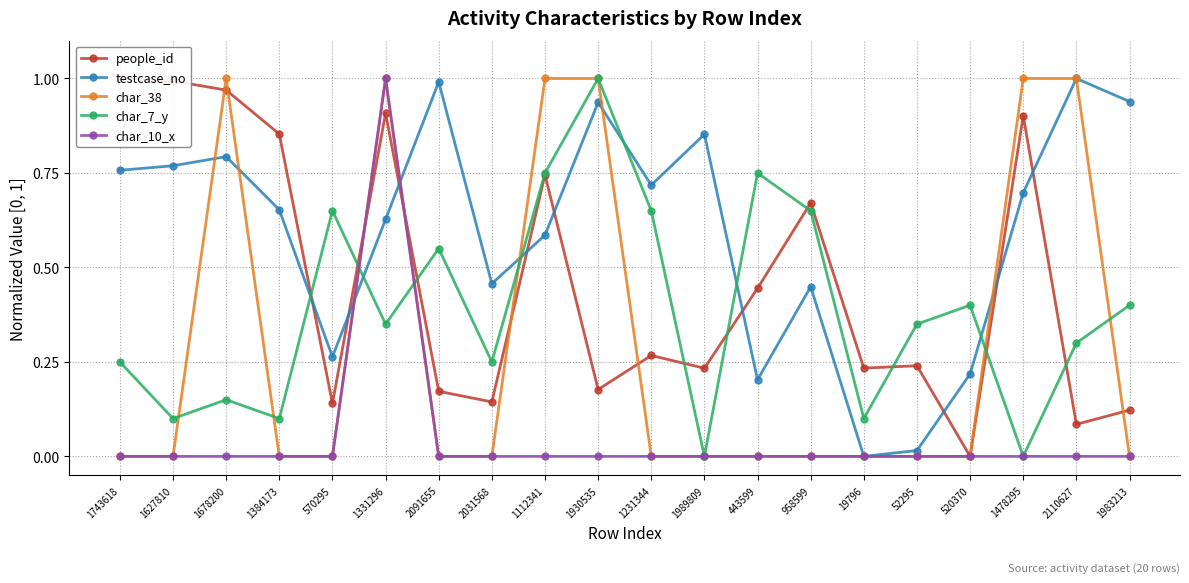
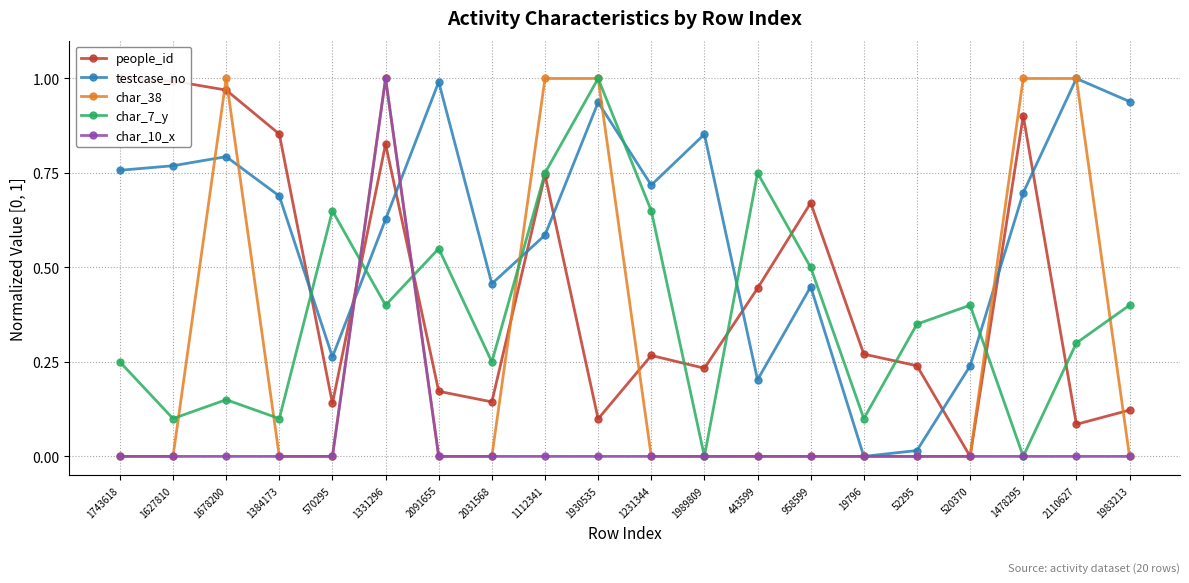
  {
    "people_id": {
      "1678200": 0.97,
      "1384173": 0.85,
      "570295": 0.14,
-     "1331296": 0.91,
+     "1331296": 0.83,
      "2091655": 0.17,
      "2031568": 0.14,
-     "1930535": 0.18,
+     "1930535": 0.10,
      "1231344": 0.27,
      "1989809": 0.23,
      "443599": 0.44,
      "958599": 0.67,
-     "19796": 0.23,
+     "19796": 0.27,
      "52295": 0.24,
      "1478295": 0.90,
      "2110627": 0.08,
      "1983213": 0.12
    },
    "testcase_no": {
      "1743618": 0.76,
      "1627810": 0.77,
      "1678200": 0.79,
-     "1384173": 0.65,
+     "1384173": 0.69,
      "570295": 0.26,
      "1331296": 0.63,
      "2091655": 0.99,
      "2031568": 0.46,
      "1112341": 0.59,
      "1930535": 0.94,
      "1231344": 0.72,
      "1989809": 0.85,
      "443599": 0.20,
      "958599": 0.45,
      "52295": 0.02,
-     "520370": 0.22,
+     "520370": 0.24,
      "1478295": 0.70,
      "1983213": 0.94
    },
    "char_38": {
      "1678200": 1.00,
      "1112341": 1.00,
      "1478295": 1.00
    },
    "char_7_y": {
      "1743618": 0.25,
      "1627810": 0.10,
      "1678200": 0.15,
      "1384173": 0.10,
      "570295": 0.65,
-     "1331296": 0.35,
+     "1331296": 0.40,
      "2091655": 0.55,
      "2031568": 0.25,
      "1231344": 0.65,
      "443599": 0.75,
-     "958599": 0.65,
+     "958599": 0.50,
      "19796": 0.10,
      "52295": 0.35,
      "520370": 0.40,
      "2110627": 0.30,
      "1983213": 0.40
    },
    "char_10_x": {
      "1678200": 0.00,
      "1112341": 0.00,
      "1930535": 0.00,
      "2110627": 0.00
    }
  }
